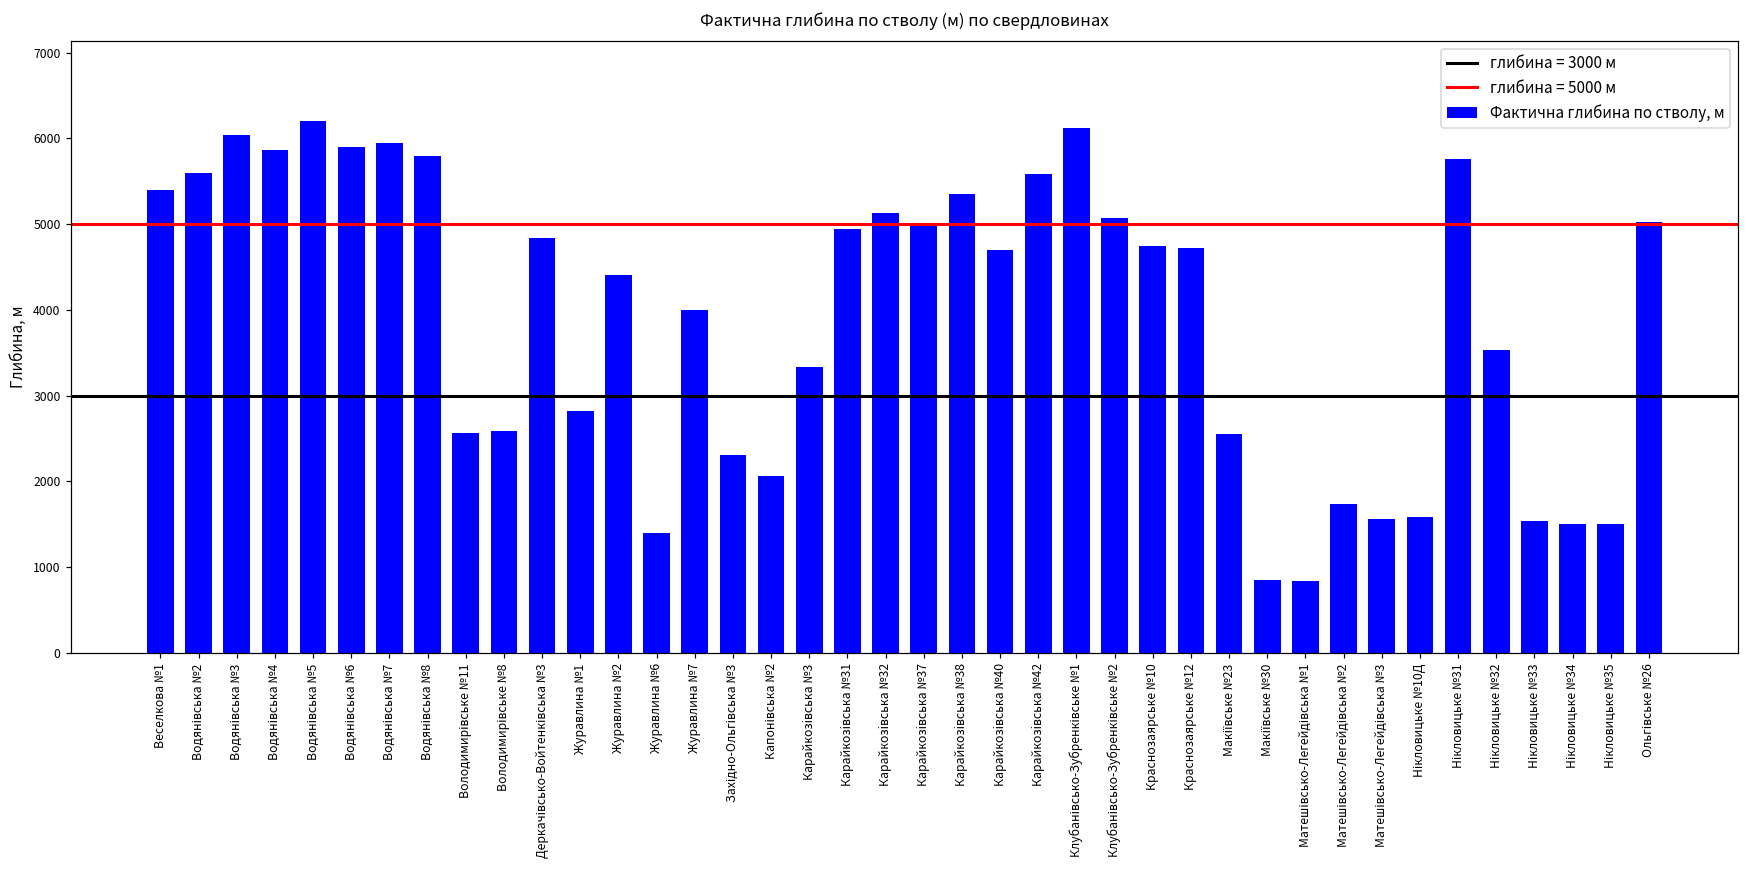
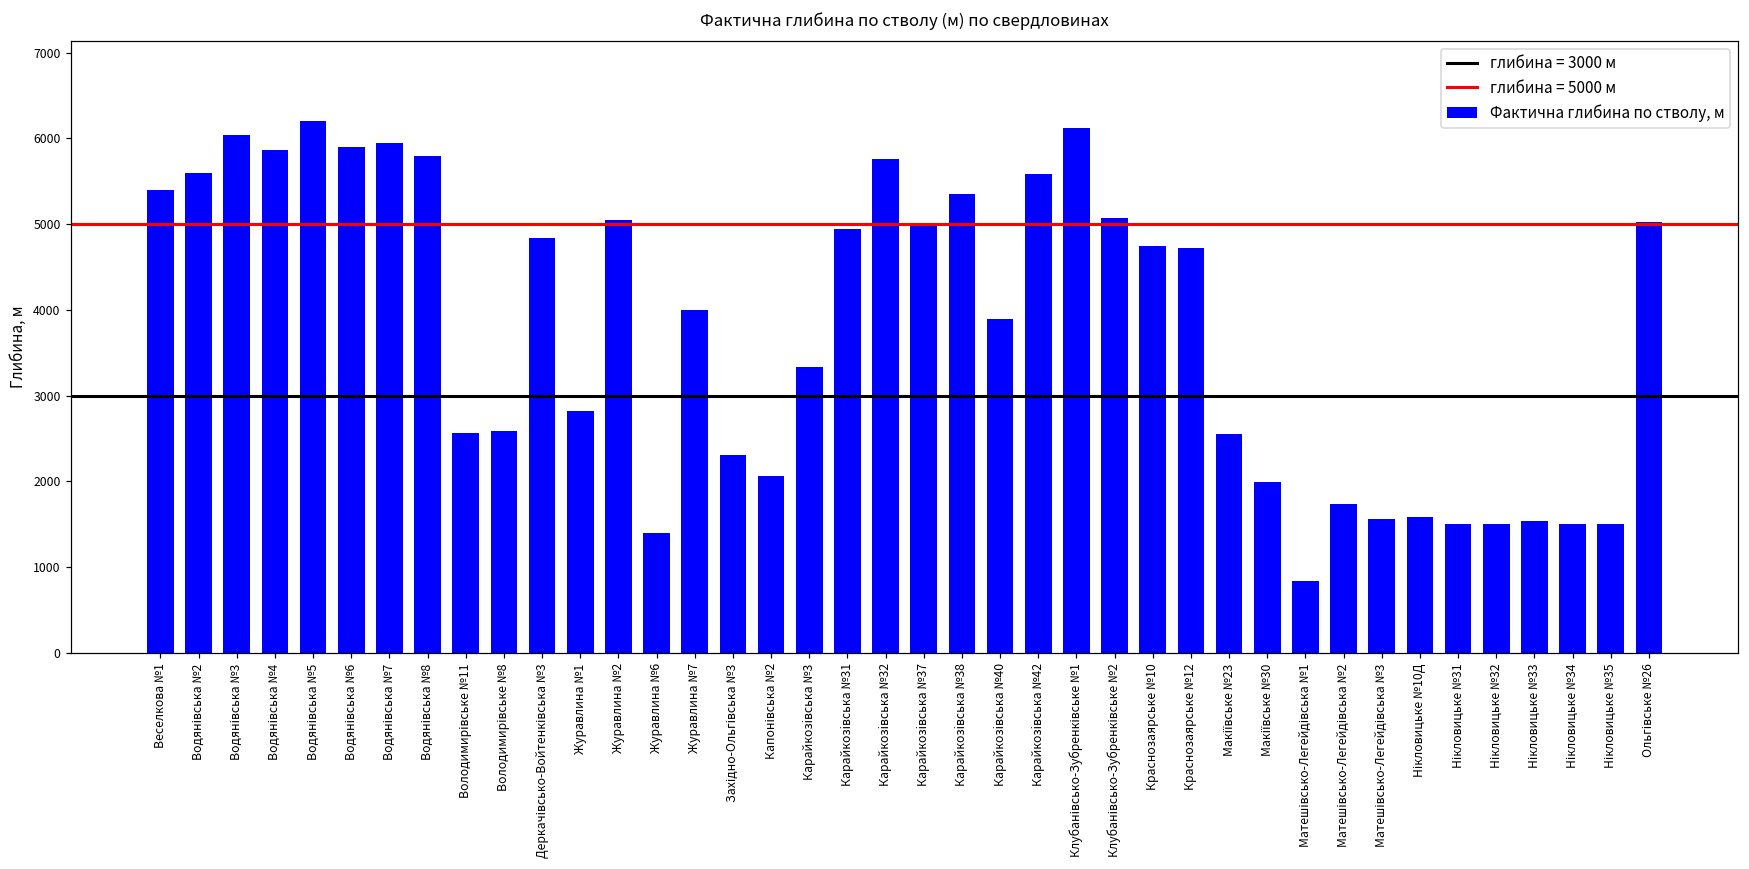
  {
    "Веселкова №1": 5400,
    "Водянівська №2": 5600,
    "Водянівська №3": 6000,
    "Водянівська №4": 5900,
    "Водянівська №5": 6200,
    "Водянівська №6": 5900,
    "Водянівська №7": 5900,
    "Водянівська №8": 5800,
    "Володимирівське №11": 2600,
    "Володимирівське №8": 2600,
    "Деркачівсько-Войтенківська №3": 4800,
    "Журавлина №1": 2800,
-   "Журавлина №2": 4400,
+   "Журавлина №2": 5100,
    "Журавлина №6": 1400,
    "Журавлина №7": 4000,
    "Західно-Ольгівська №3": 2300,
    "Капонівська №2": 2100,
    "Карайкозiвська №3": 3300,
    "Карайкозiвська №31": 4900,
-   "Карайкозiвська №32": 5100,
+   "Карайкозiвська №32": 5800,
    "Карайкозiвська №37": 5000,
    "Карайкозiвська №38": 5400,
-   "Карайкозiвська №40": 4700,
+   "Карайкозiвська №40": 3900,
    "Карайкозiвська №42": 5600,
    "Клубанівсько-Зубренківське №1": 6100,
    "Клубанівсько-Зубренківське №2": 5100,
    "Краснозаярське №10": 4700,
    "Краснозаярське №12": 4700,
    "Макіївське №23": 2600,
-   "Макіївське №30": 800,
+   "Макіївське №30": 2000,
    "Матешівсько-Легейдівська №1": 800,
    "Матешівсько-Легейдівська №2": 1700,
    "Матешівсько-Легейдівська №3": 1600,
    "Нікловицьке №10Д": 1600,
-   "Нікловицьке №31": 5800,
-   "Нікловицьке №32": 3500,
+   "Нікловицьке №31": 1500,
+   "Нікловицьке №32": 1500,
    "Нікловицьке №33": 1500,
    "Нікловицьке №34": 1500,
    "Нікловицьке №35": 1500,
    "Ольгівське №26": 5000
  }
